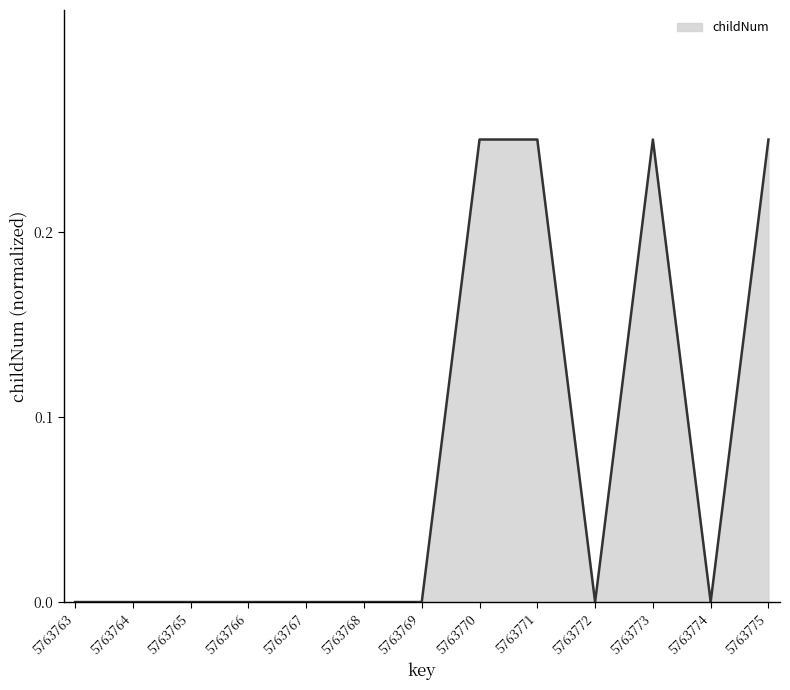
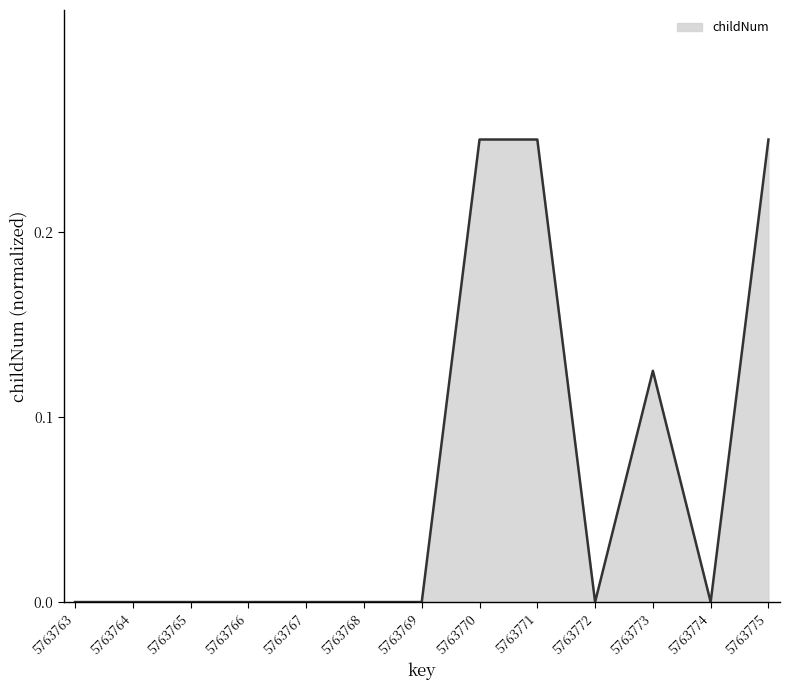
  {
    "5763763": 0.000,
    "5763764": 0.000,
    "5763765": 0.000,
    "5763766": 0.000,
    "5763767": 0.000,
    "5763768": 0.000,
    "5763769": 0.000,
    "5763770": 0.250,
    "5763771": 0.250,
    "5763772": 0.000,
-   "5763773": 0.250,
+   "5763773": 0.125,
    "5763774": 0.000,
    "5763775": 0.250
  }
